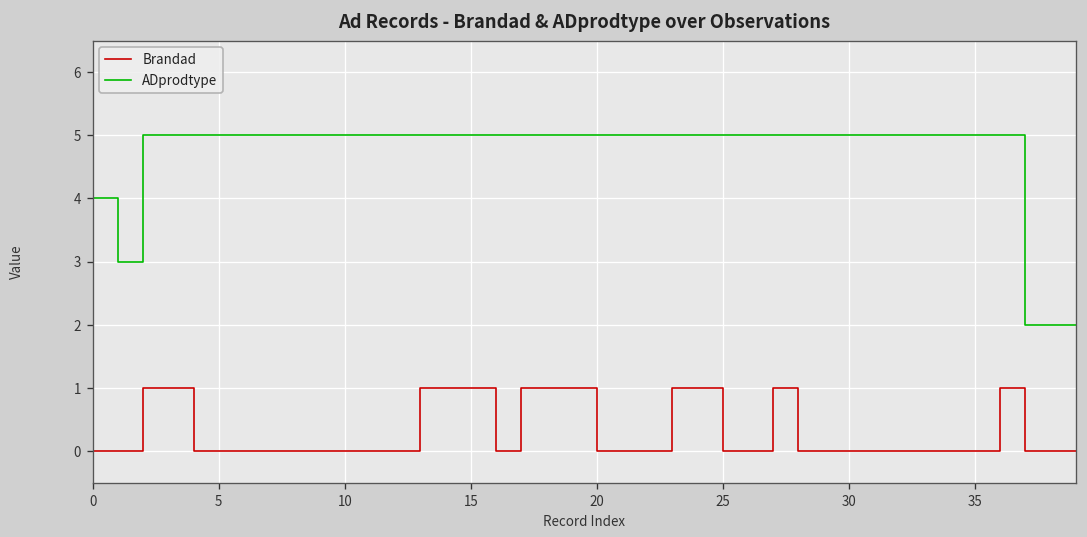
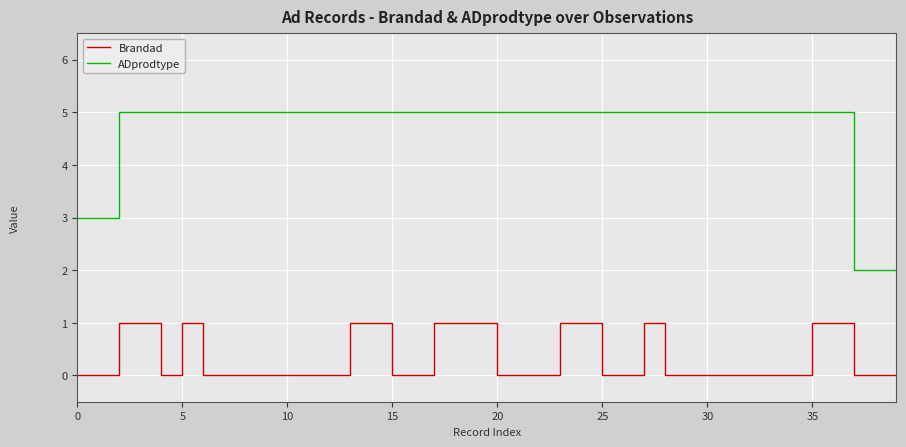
  {
    "Brandad": {
      "0": 0,
-     "5": 0,
+     "5": 1,
      "10": 0,
-     "15": 1,
+     "15": 0,
      "20": 0,
      "25": 0,
      "30": 0,
-     "35": 0
+     "35": 1
    },
    "ADprodtype": {
-     "0": 4,
+     "0": 3,
      "5": 5,
      "10": 5,
      "15": 5,
      "20": 5,
      "25": 5,
      "30": 5,
      "35": 5
    }
  }
